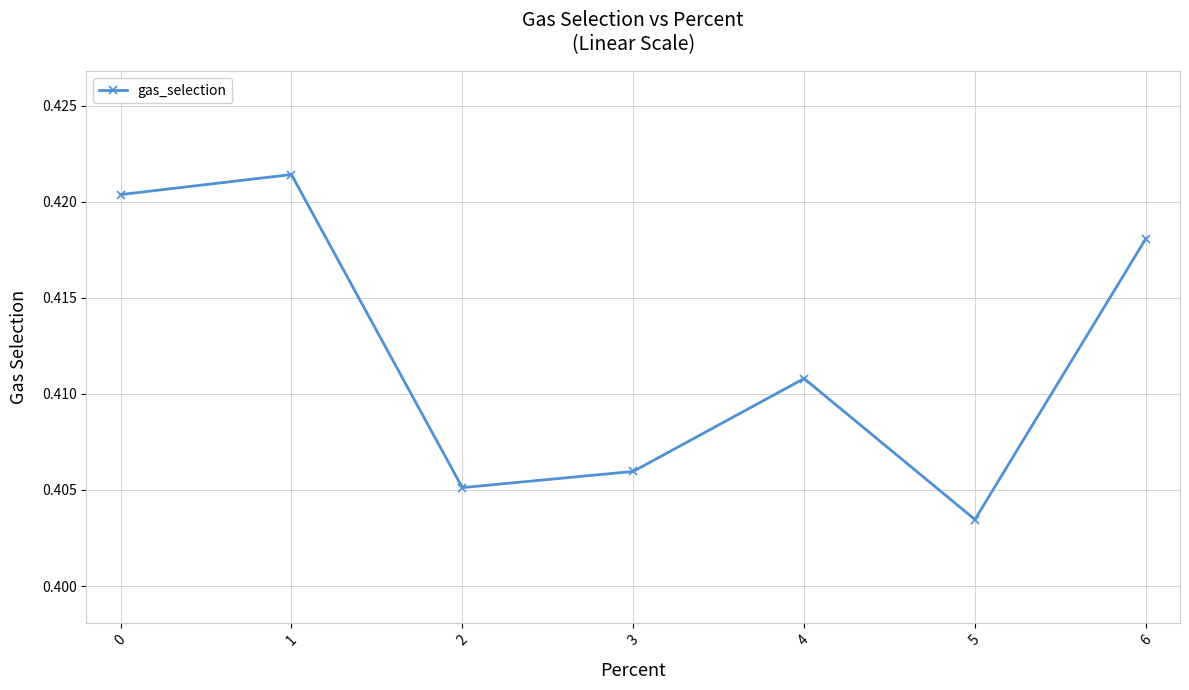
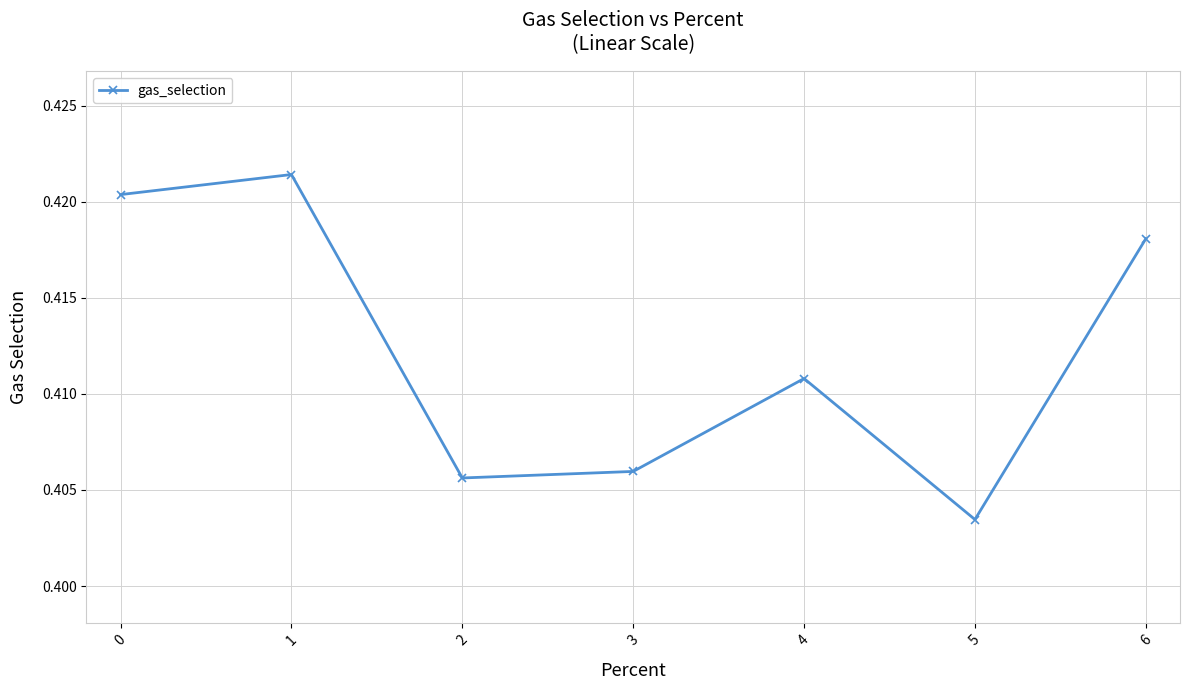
  {
    "0": 0.4204,
    "1": 0.4214,
-   "2": 0.4051,
+   "2": 0.4056,
    "3": 0.4060,
    "4": 0.4108,
    "5": 0.4035,
    "6": 0.4181
  }
